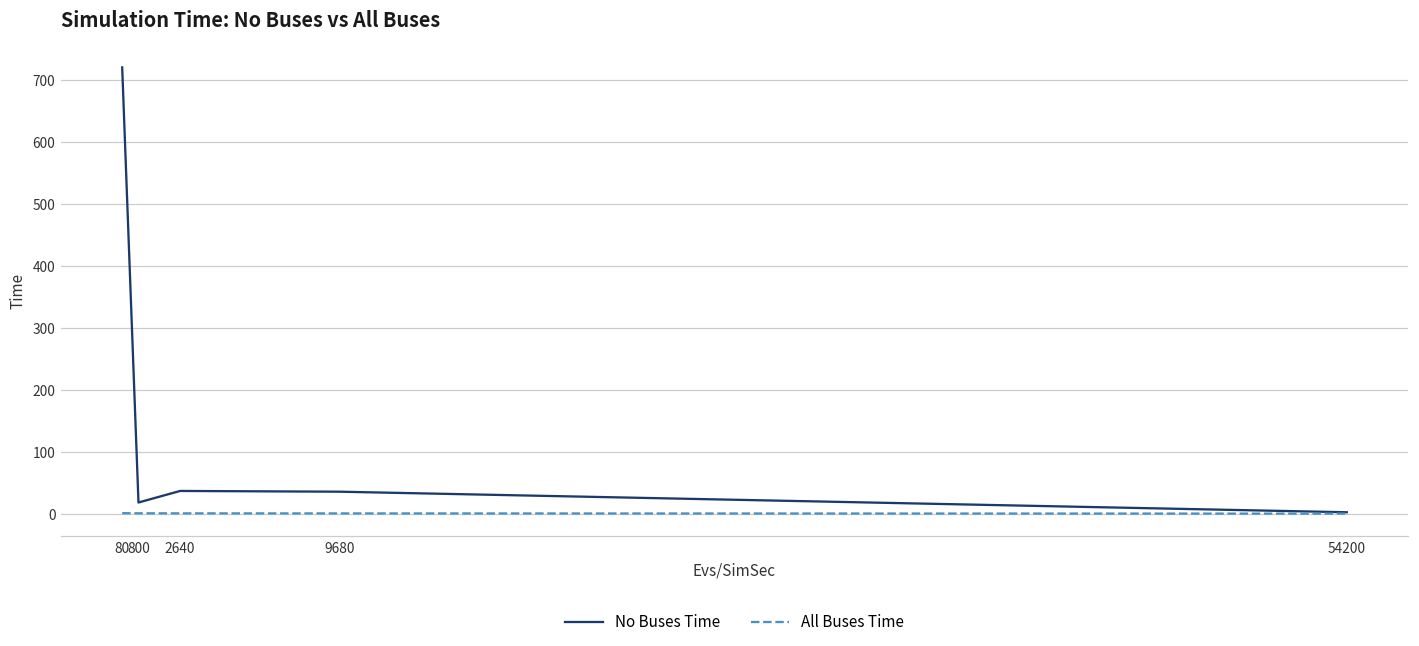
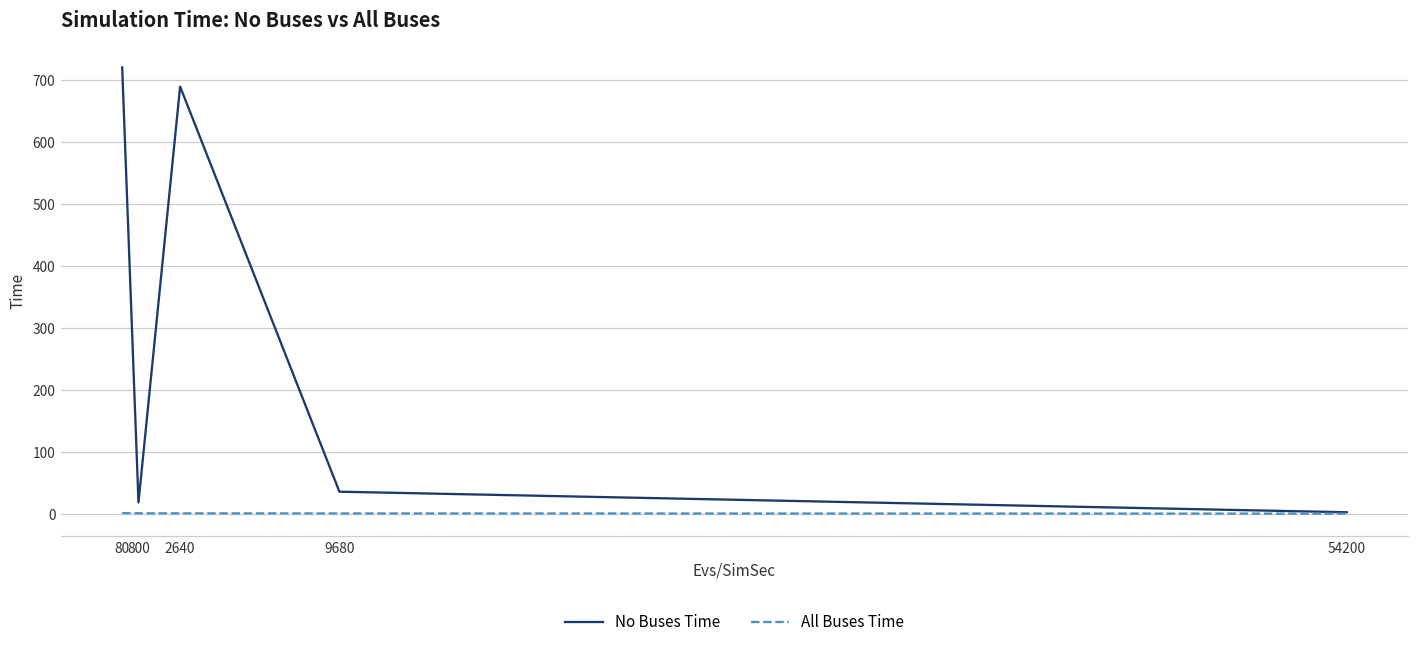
  {
    "No Buses Time": {
      "800": 20,
-     "2640": 40,
+     "2640": 690,
      "9680": 40
    },
    "All Buses Time": {
      "800": 0,
      "2640": 0,
      "9680": 0
    }
  }
